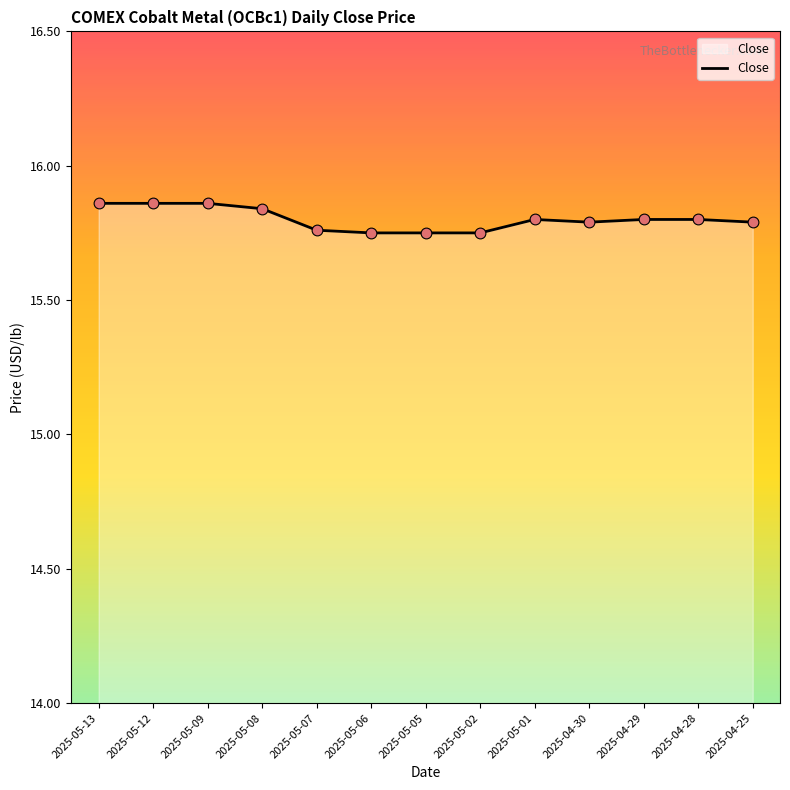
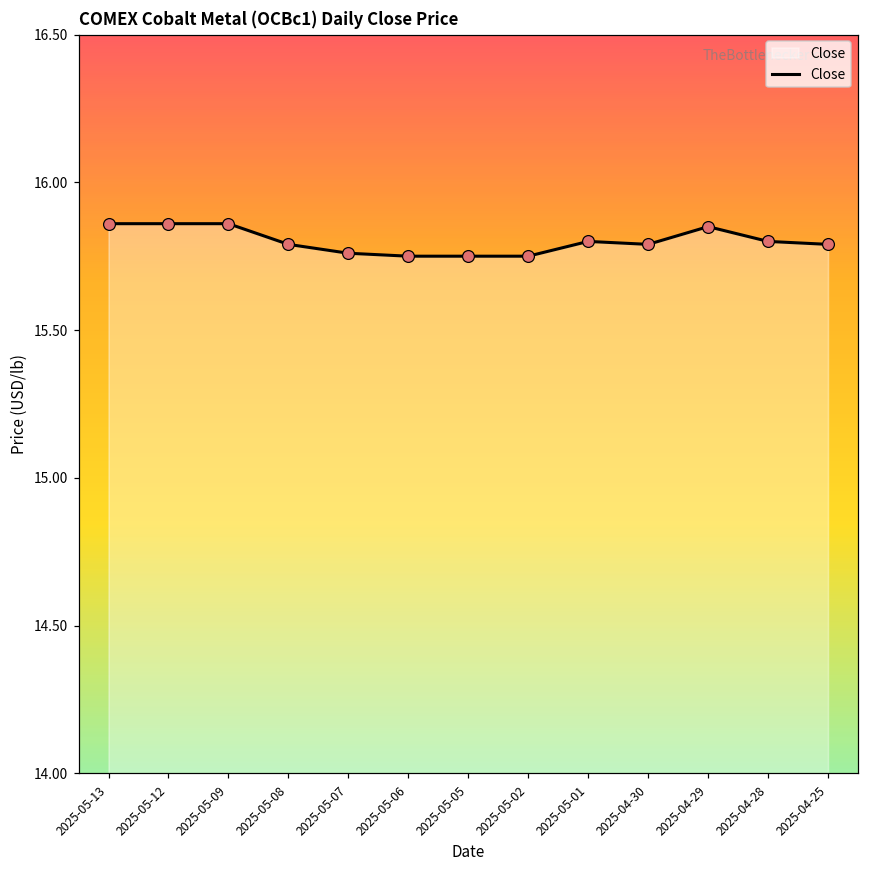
  {
    "2025-05-13": 15.86,
    "2025-05-12": 15.86,
    "2025-05-09": 15.86,
-   "2025-05-08": 15.84,
+   "2025-05-08": 15.79,
    "2025-05-07": 15.76,
    "2025-05-06": 15.75,
    "2025-05-05": 15.75,
    "2025-05-02": 15.75,
    "2025-05-01": 15.80,
    "2025-04-30": 15.79,
-   "2025-04-29": 15.80,
+   "2025-04-29": 15.85,
    "2025-04-28": 15.80,
    "2025-04-25": 15.79
  }
